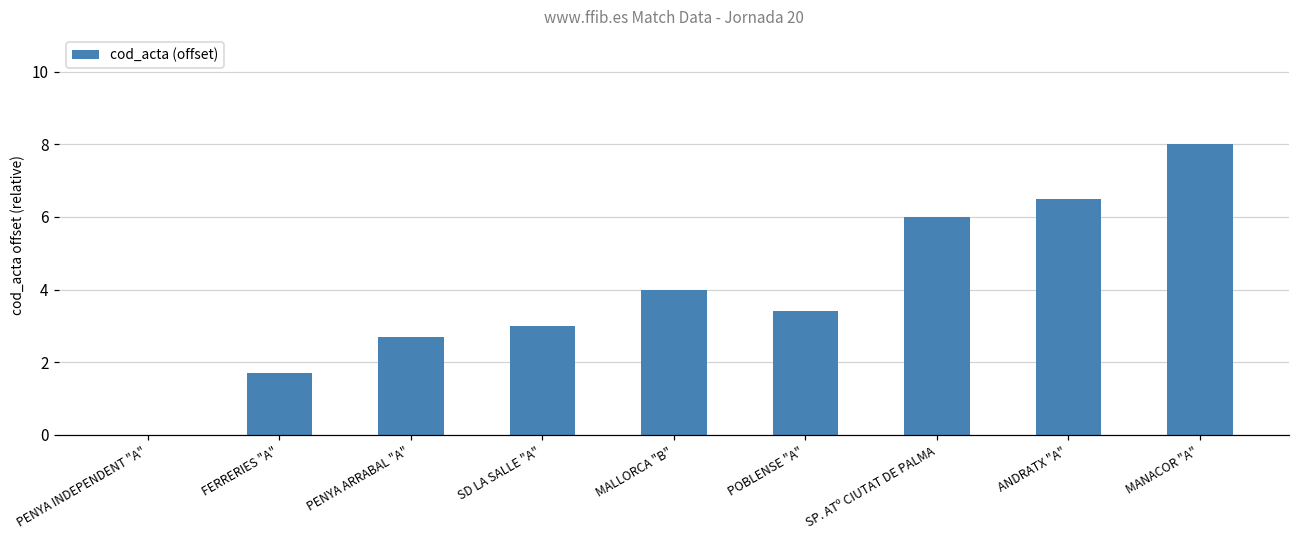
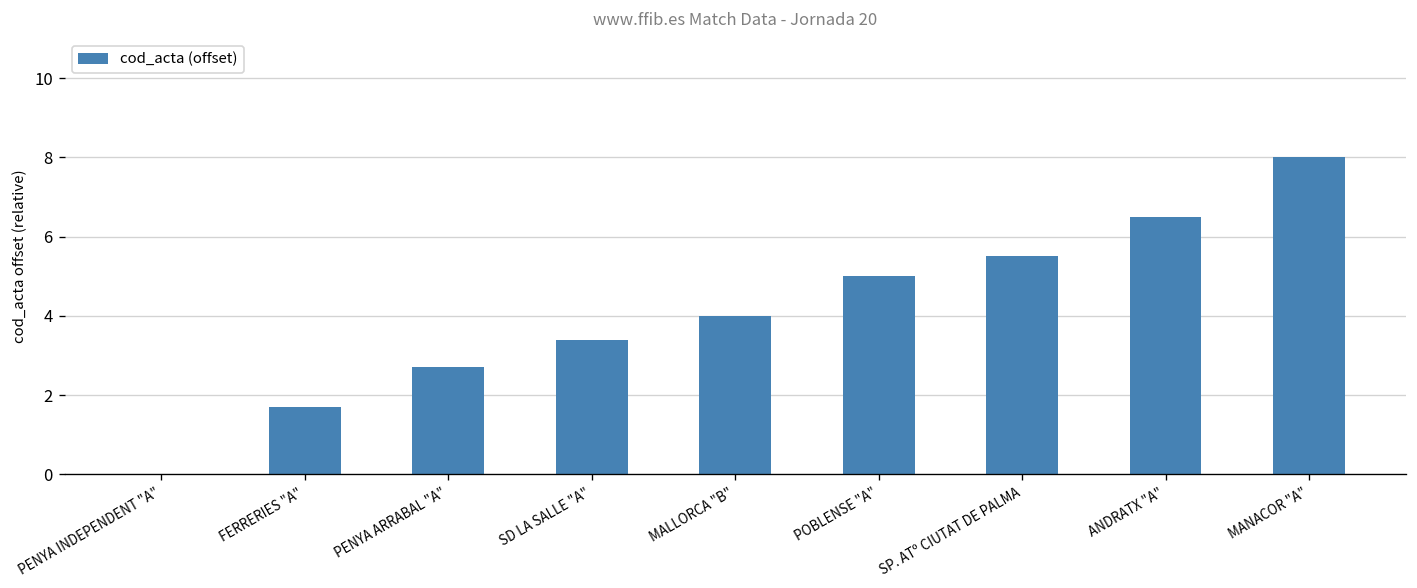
  {
    "PENYA INDEPENDENT \"A\"": 0.0,
    "FERRERIES \"A\"": 1.7,
    "PENYA ARRABAL \"A\"": 2.7,
-   "SD LA SALLE \"A\"": 3.0,
+   "SD LA SALLE \"A\"": 3.4,
    "MALLORCA \"B\"": 4.0,
-   "POBLENSE \"A\"": 3.4,
-   "SP. ATº CIUTAT DE PALMA": 6.0,
+   "POBLENSE \"A\"": 5.0,
+   "SP. ATº CIUTAT DE PALMA": 5.5,
    "ANDRATX \"A\"": 6.5,
    "MANACOR \"A\"": 8.0
  }
